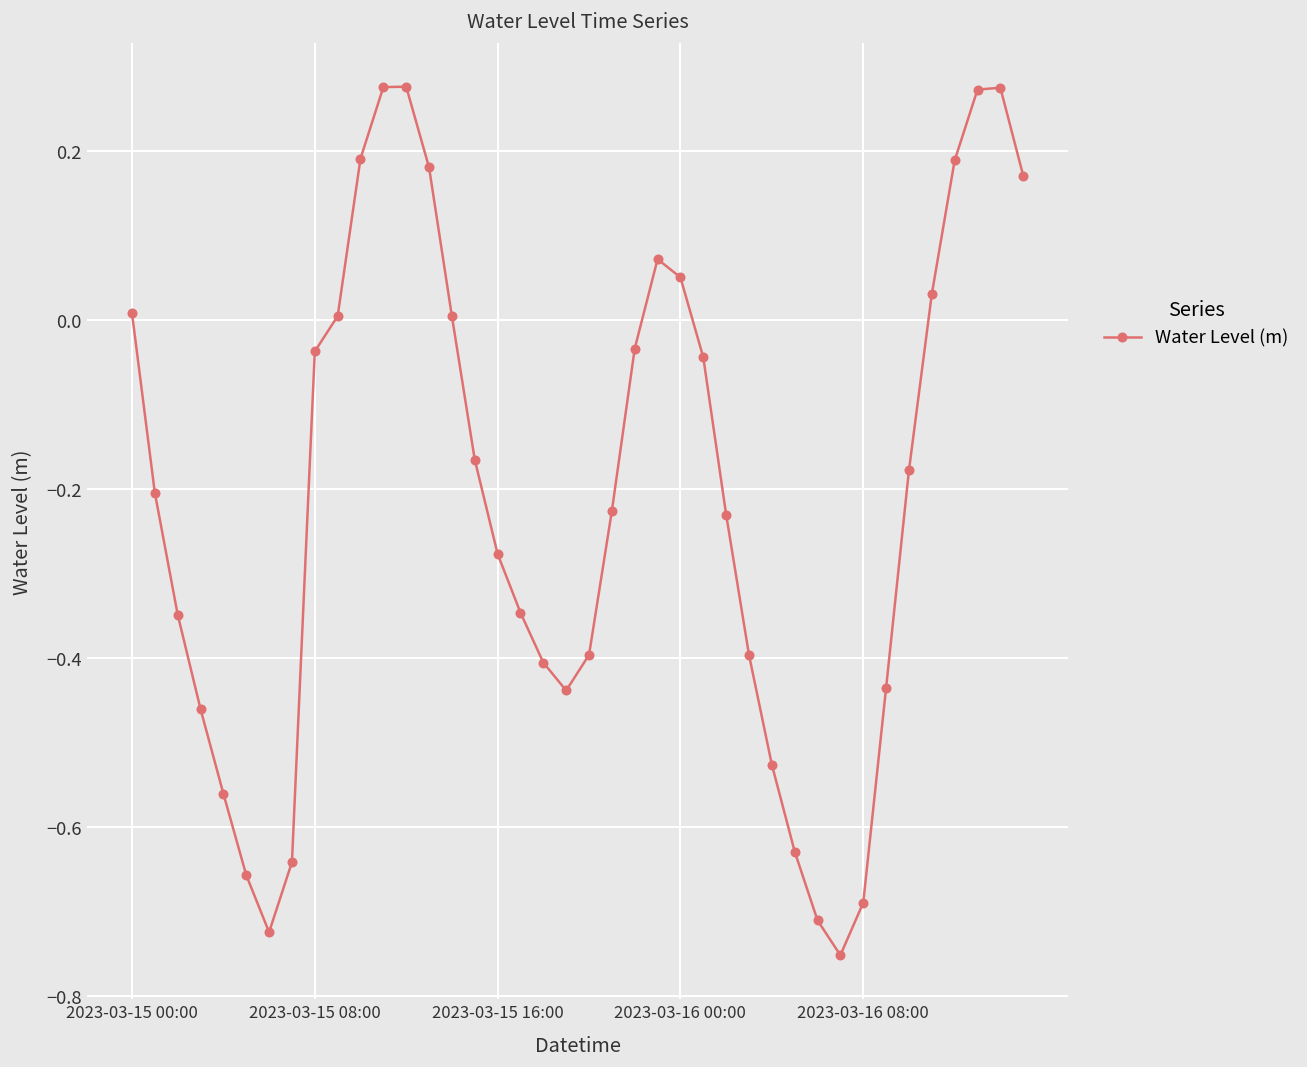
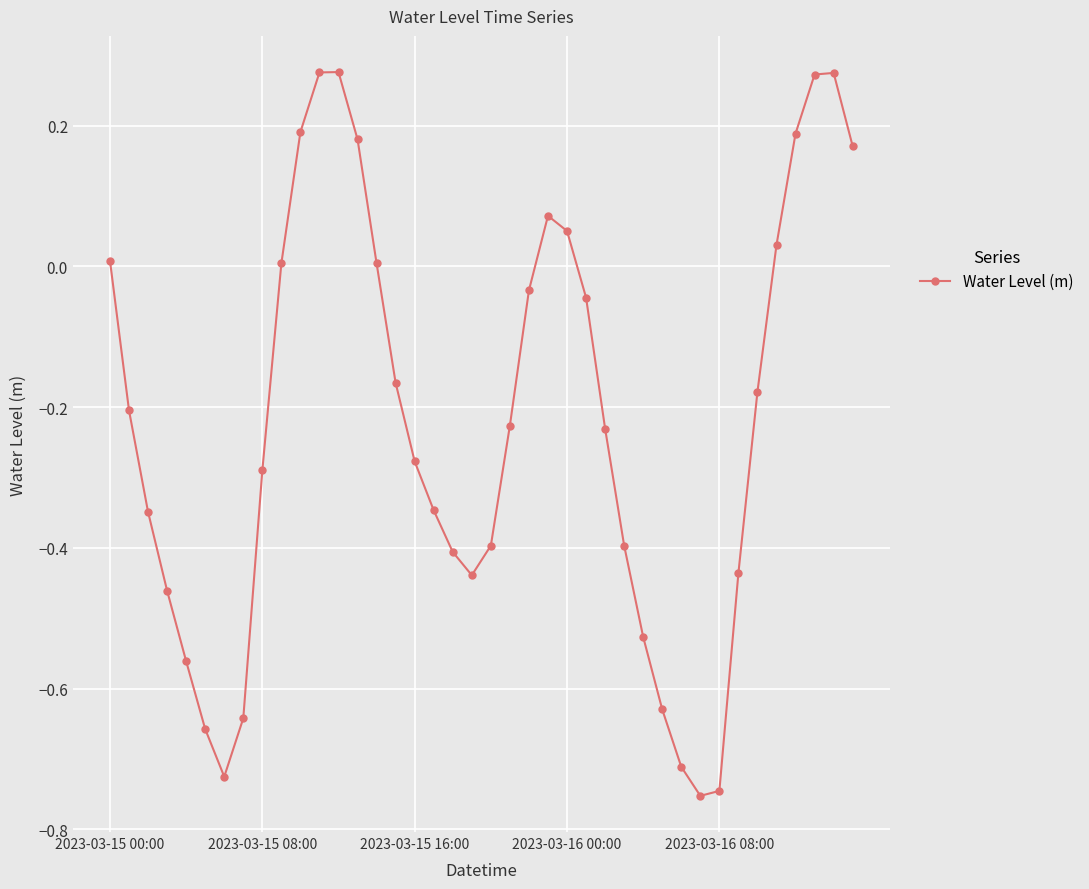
  {
    "2023-03-15 00:00": 0.01,
-   "2023-03-15 08:00": -0.04,
+   "2023-03-15 08:00": -0.29,
    "2023-03-15 16:00": -0.28,
    "2023-03-16 00:00": 0.05,
-   "2023-03-16 08:00": -0.69
+   "2023-03-16 08:00": -0.75
  }
